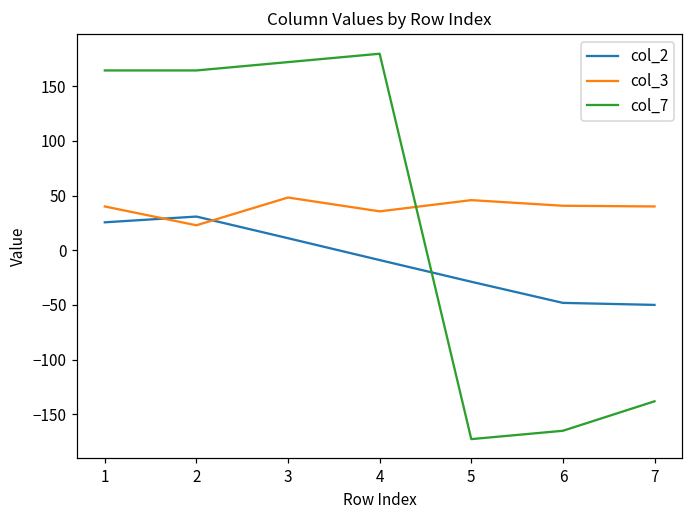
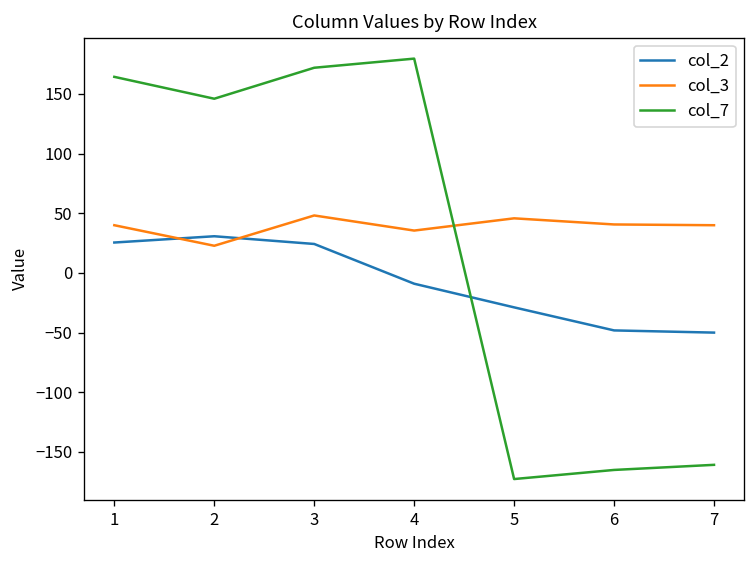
  {
    "col_2": {
      "1": 30,
      "2": 30,
-     "3": 10,
+     "3": 20,
      "4": -10,
      "5": -30,
      "6": -50,
      "7": -50
    },
    "col_3": {
      "1": 40,
      "2": 20,
      "3": 50,
      "4": 40,
      "5": 50,
      "6": 40,
      "7": 40
    },
    "col_7": {
      "1": 160,
-     "2": 160,
+     "2": 150,
      "3": 170,
      "4": 180,
      "5": -170,
      "6": -170,
-     "7": -140
+     "7": -160
    }
  }
